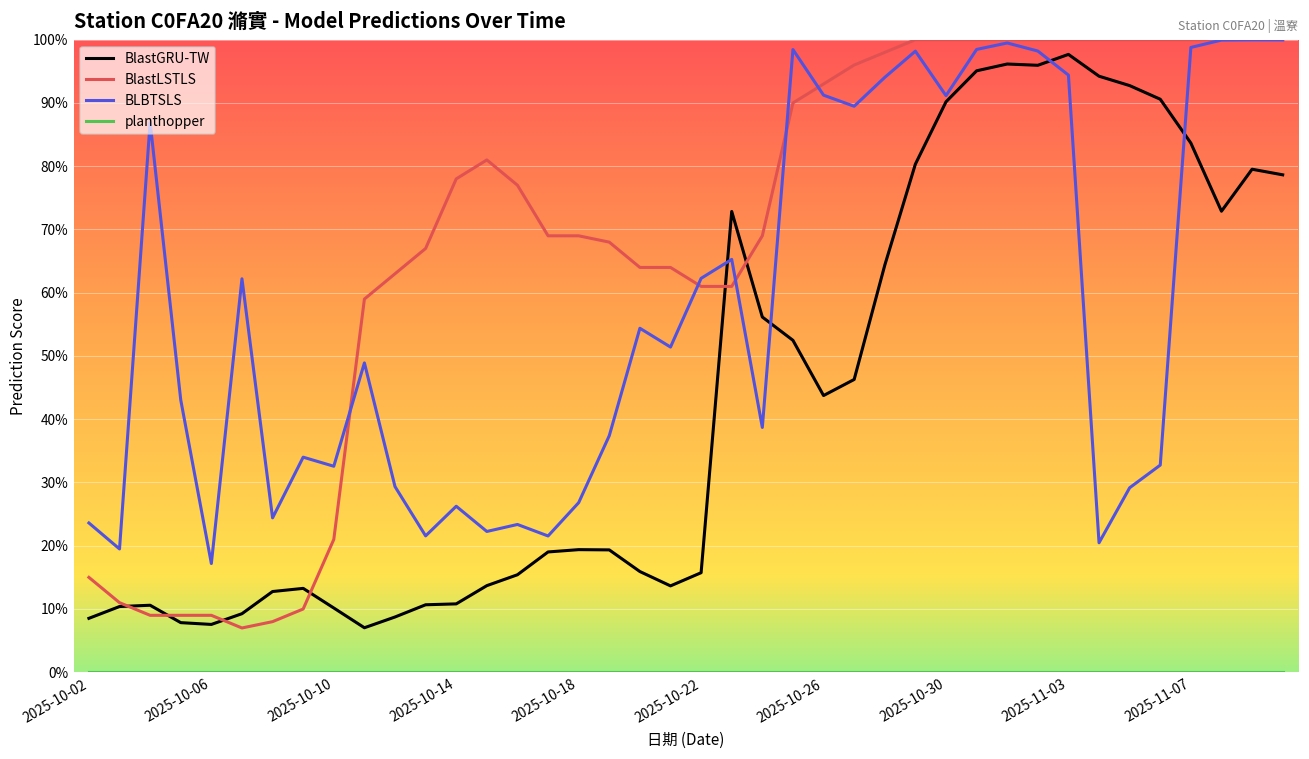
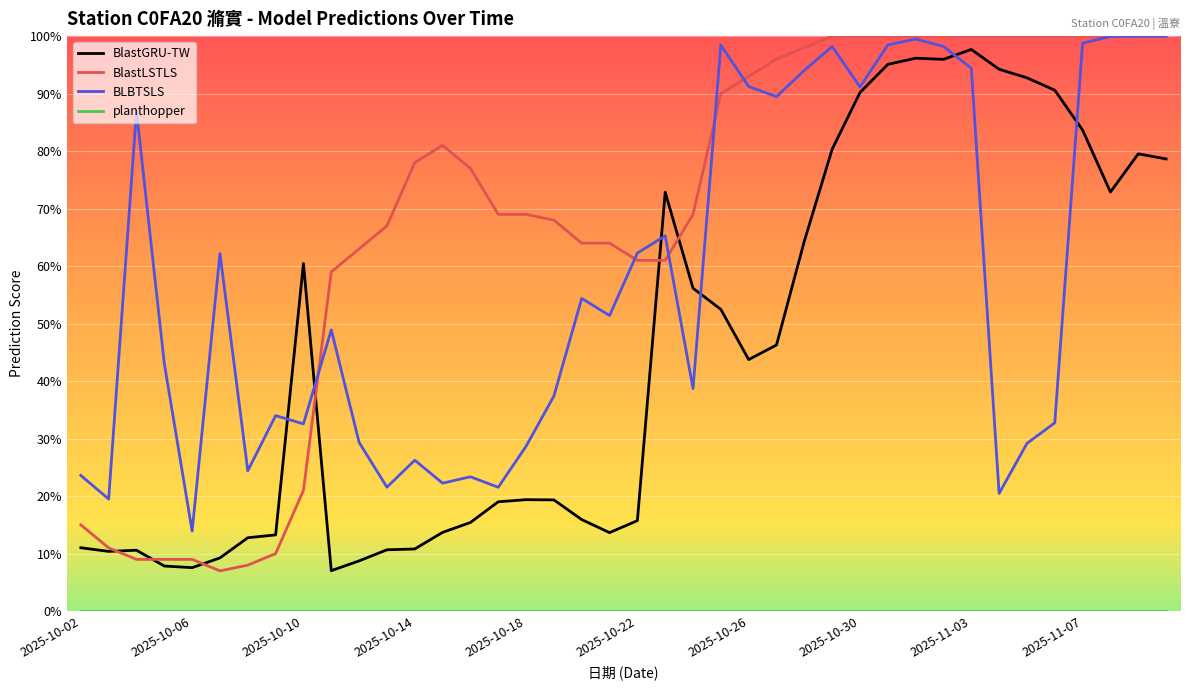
  {
    "BlastGRU-TW": {
-     "2025-10-02": "9%",
+     "2025-10-02": "11%",
      "2025-10-06": "8%",
-     "2025-10-10": "10%",
+     "2025-10-10": "60%",
      "2025-10-14": "11%",
      "2025-10-18": "19%",
      "2025-10-22": "16%",
      "2025-10-26": "44%",
      "2025-10-30": "90%",
      "2025-11-03": "98%",
      "2025-11-07": "84%"
    },
    "BlastLSTLS": {
      "2025-10-02": "15%",
      "2025-10-06": "9%",
      "2025-10-10": "21%",
      "2025-10-14": "78%",
      "2025-10-18": "69%",
      "2025-10-22": "61%",
      "2025-10-26": "93%",
      "2025-10-30": "100%",
      "2025-11-03": "100%",
      "2025-11-07": "100%"
    },
    "BLBTSLS": {
      "2025-10-02": "24%",
-     "2025-10-06": "17%",
+     "2025-10-06": "14%",
      "2025-10-10": "33%",
      "2025-10-14": "26%",
-     "2025-10-18": "27%",
+     "2025-10-18": "29%",
      "2025-10-22": "62%",
      "2025-10-26": "91%",
      "2025-10-30": "91%",
      "2025-11-03": "94%",
      "2025-11-07": "99%"
    },
    "planthopper": {
      "2025-10-02": "0%",
      "2025-10-06": "0%",
      "2025-10-10": "0%",
      "2025-10-14": "0%",
      "2025-10-18": "0%",
      "2025-10-22": "0%",
      "2025-10-26": "0%",
      "2025-10-30": "0%",
      "2025-11-03": "0%",
      "2025-11-07": "0%"
    }
  }
